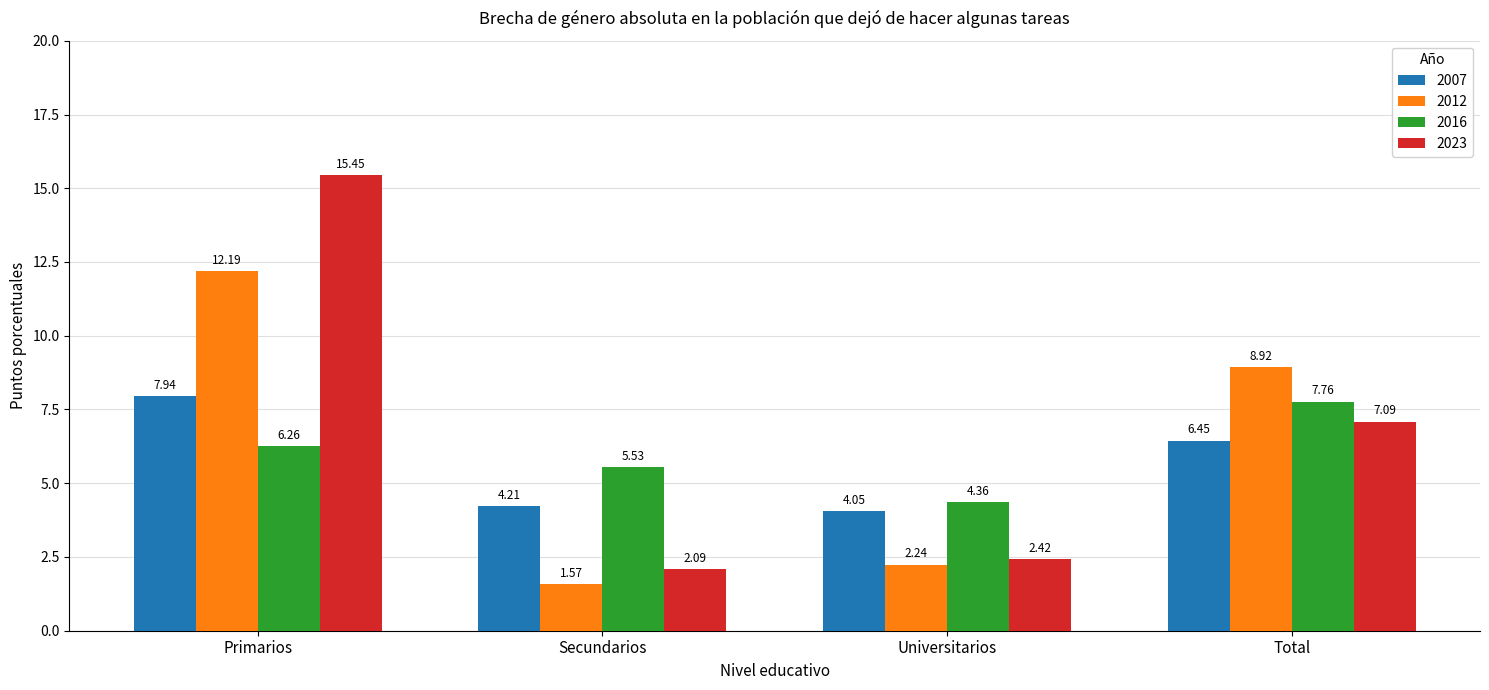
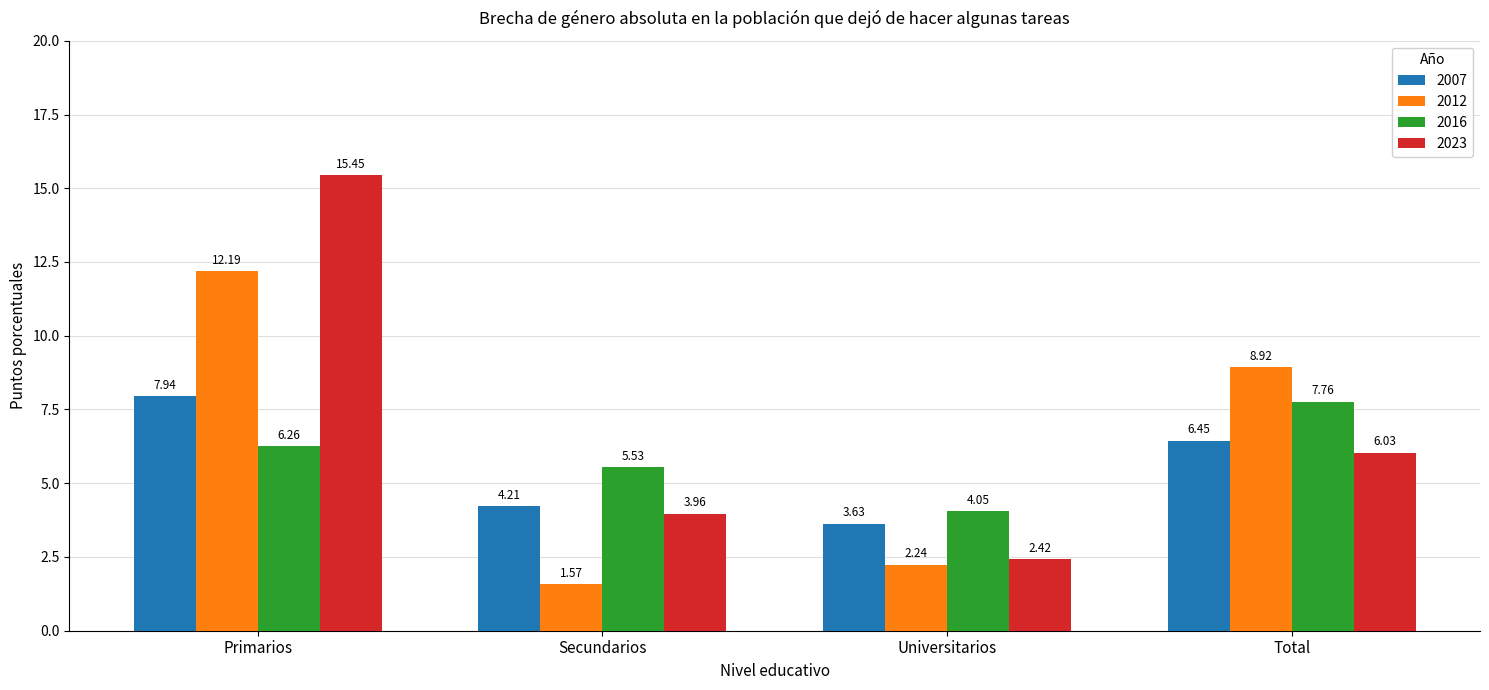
  {
    "2007": {
      "Primarios": 7.94,
      "Secundarios": 4.21,
-     "Universitarios": 4.05,
+     "Universitarios": 3.63,
      "Total": 6.45
    },
    "2012": {
      "Primarios": 12.19,
      "Secundarios": 1.57,
      "Universitarios": 2.24,
      "Total": 8.92
    },
    "2016": {
      "Primarios": 6.26,
      "Secundarios": 5.53,
-     "Universitarios": 4.36,
+     "Universitarios": 4.05,
      "Total": 7.76
    },
    "2023": {
      "Primarios": 15.45,
-     "Secundarios": 2.09,
+     "Secundarios": 3.96,
      "Universitarios": 2.42,
-     "Total": 7.09
+     "Total": 6.03
    }
  }
